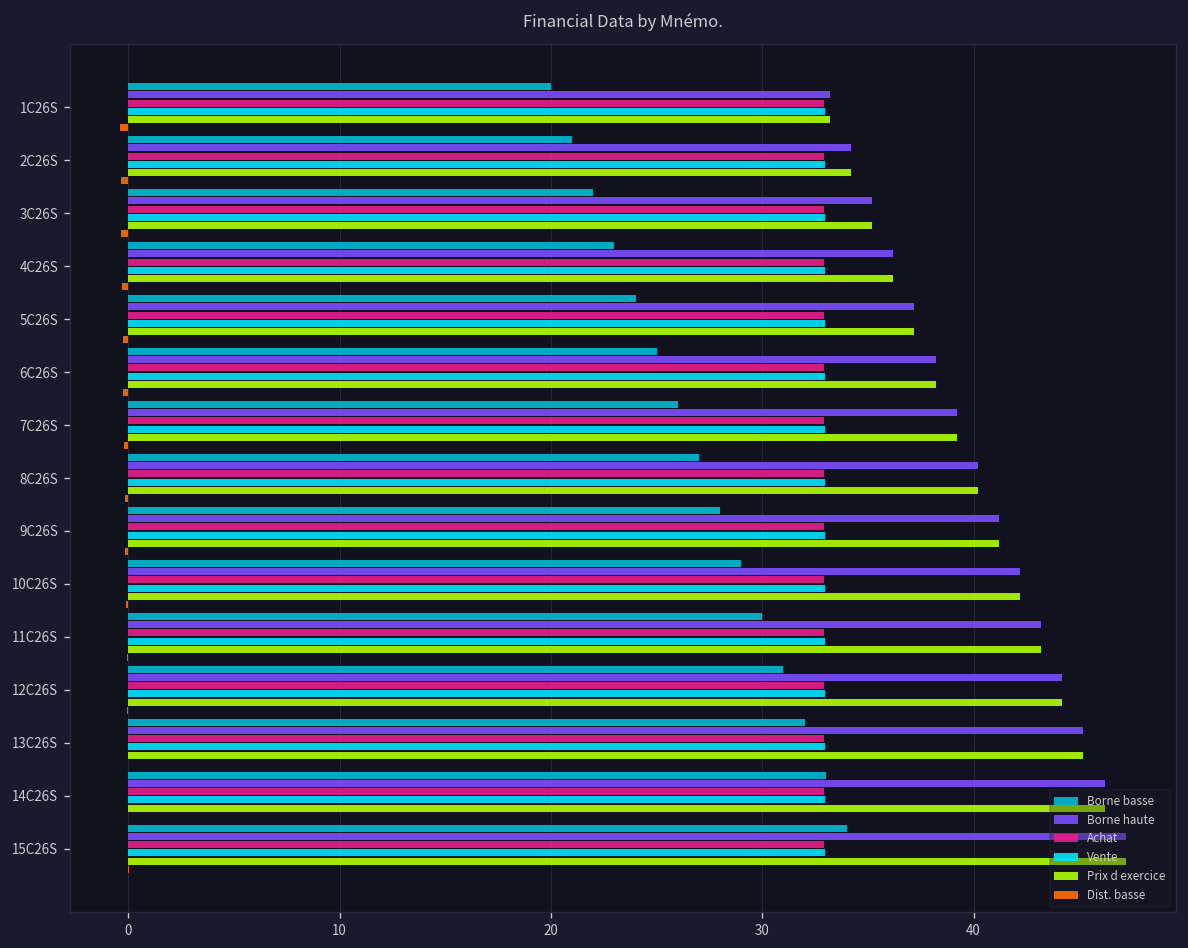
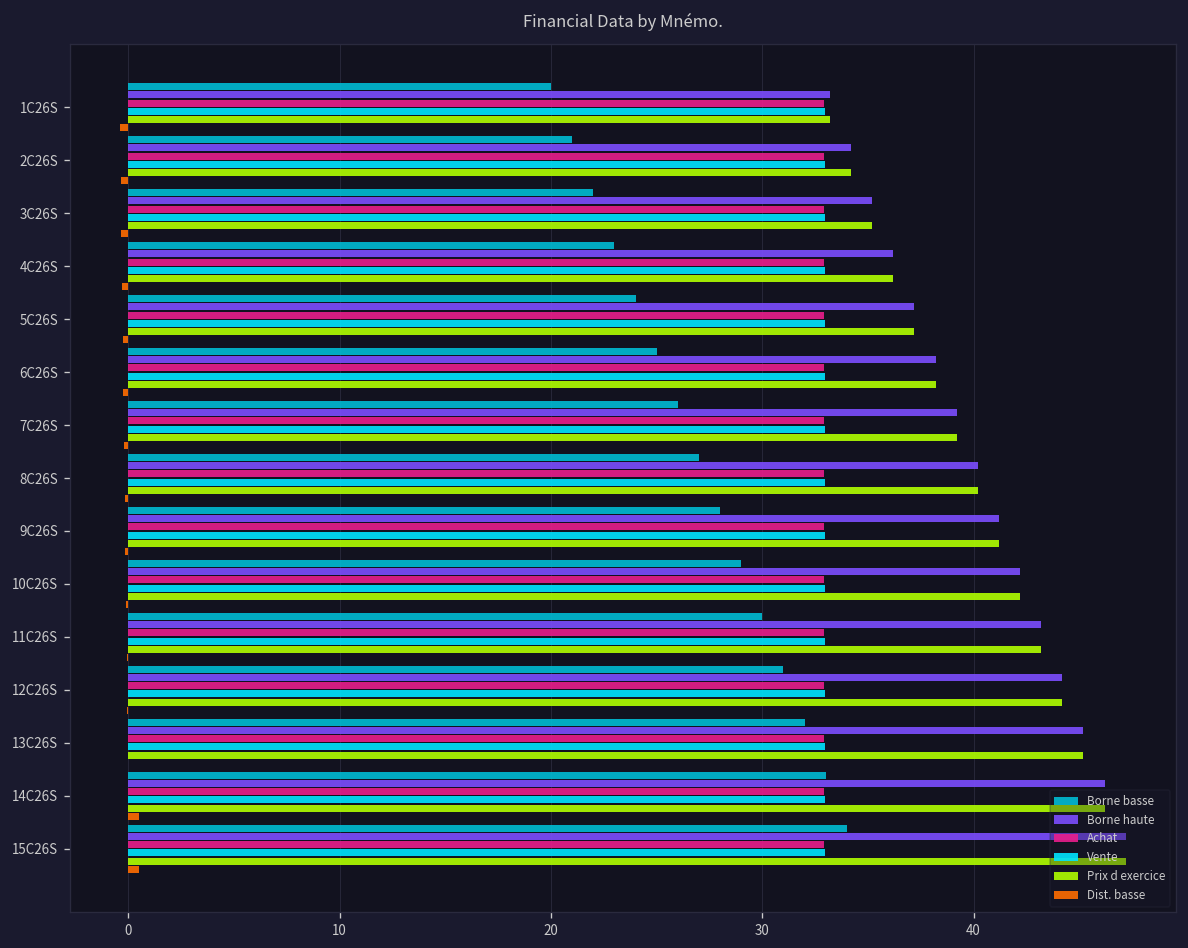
  {
    "Borne haute": {
      "1C26S": 33.2,
      "2C26S": 34.2,
      "3C26S": 35.2,
      "4C26S": 36.2,
      "5C26S": 37.2,
      "6C26S": 38.2,
      "7C26S": 39.2,
      "8C26S": 40.2,
      "9C26S": 41.2,
      "10C26S": 42.2,
      "11C26S": 43.2,
      "12C26S": 44.2,
      "13C26S": 45.2,
      "14C26S": 46.2
    },
    "Achat": {
      "1C26S": 32.9,
      "2C26S": 32.9,
      "3C26S": 32.9,
      "4C26S": 32.9,
      "5C26S": 32.9,
      "6C26S": 32.9,
      "7C26S": 32.9,
      "8C26S": 32.9,
      "9C26S": 32.9,
      "10C26S": 32.9,
      "11C26S": 32.9,
      "12C26S": 32.9,
      "13C26S": 32.9,
      "14C26S": 32.9,
      "15C26S": 32.9
    },
    "Prix d exercice": {
      "1C26S": 33.2,
      "2C26S": 34.2,
      "3C26S": 35.2,
      "4C26S": 36.2,
      "5C26S": 37.2,
      "6C26S": 38.2,
      "7C26S": 39.2,
      "8C26S": 40.2,
      "9C26S": 41.2,
      "10C26S": 42.2,
      "11C26S": 43.2,
      "12C26S": 44.2,
      "13C26S": 45.2
    },
    "Dist. basse": {
      "1C26S": -0.4,
      "2C26S": -0.4,
      "3C26S": -0.3,
      "4C26S": -0.3,
      "5C26S": -0.3,
      "6C26S": -0.2,
      "7C26S": -0.2,
      "8C26S": -0.2,
      "9C26S": -0.1,
-     "14C26S": 0.0,
-     "15C26S": 0.0
+     "14C26S": 0.5,
+     "15C26S": 0.5
    }
  }
